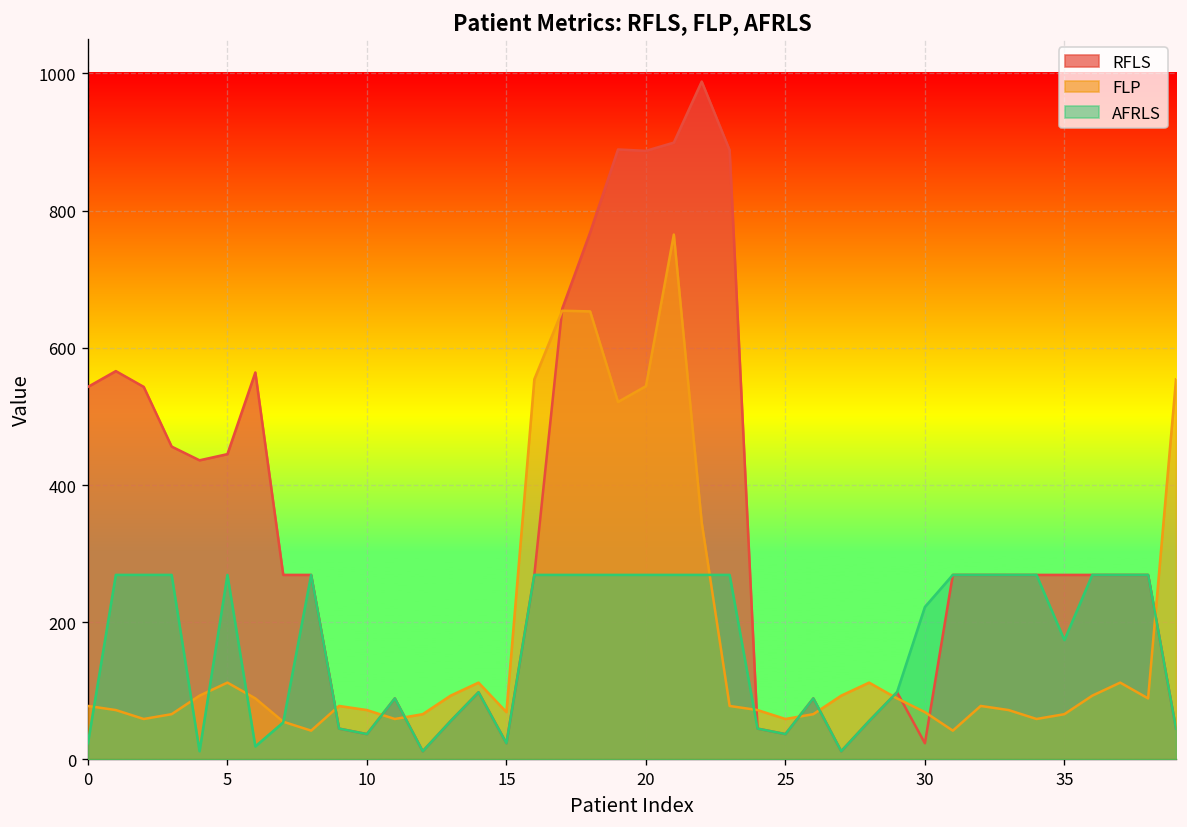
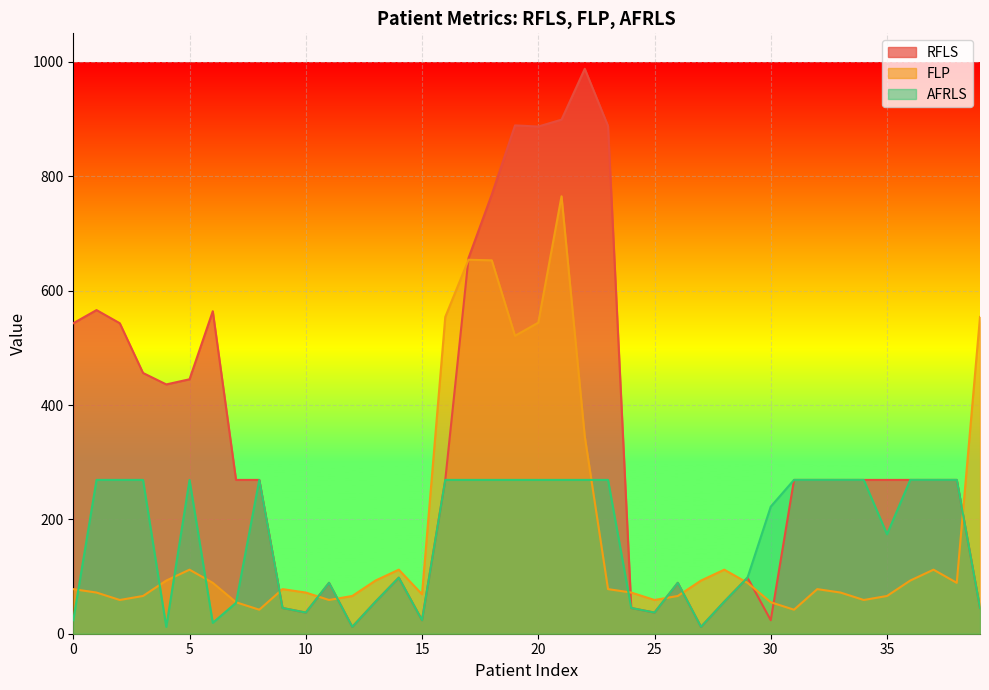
  {
    "RFLS": {
      "0": 540,
      "5": 450,
      "20": 890,
      "30": 20,
      "35": 270
    },
    "FLP": {
      "0": 80,
      "5": 110,
      "10": 70,
      "15": 70,
      "20": 540,
      "25": 60,
-     "30": 70,
+     "30": 60,
      "35": 70
    },
    "AFRLS": {
      "0": 20,
      "5": 270,
      "20": 270,
      "30": 220,
      "35": 170
    }
  }
